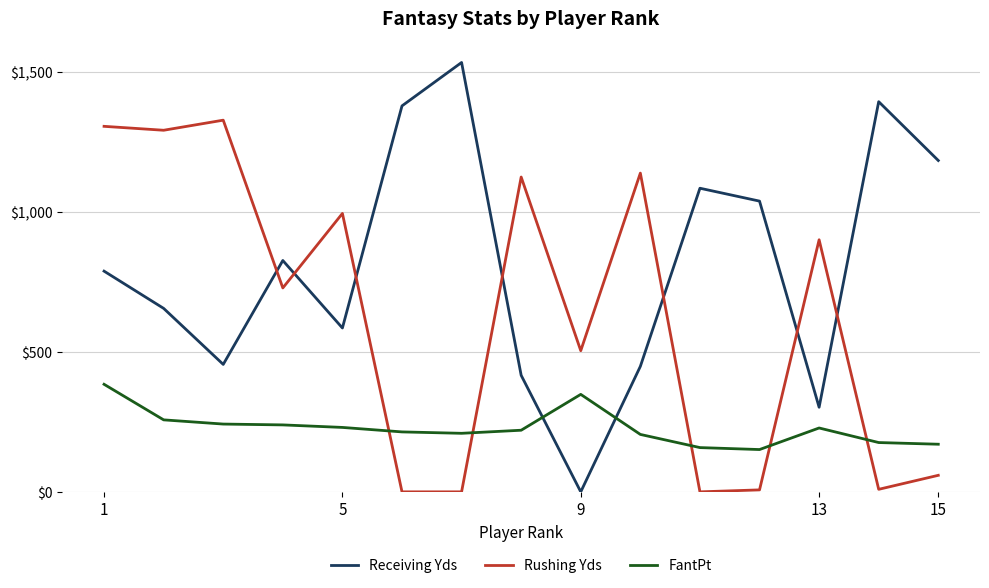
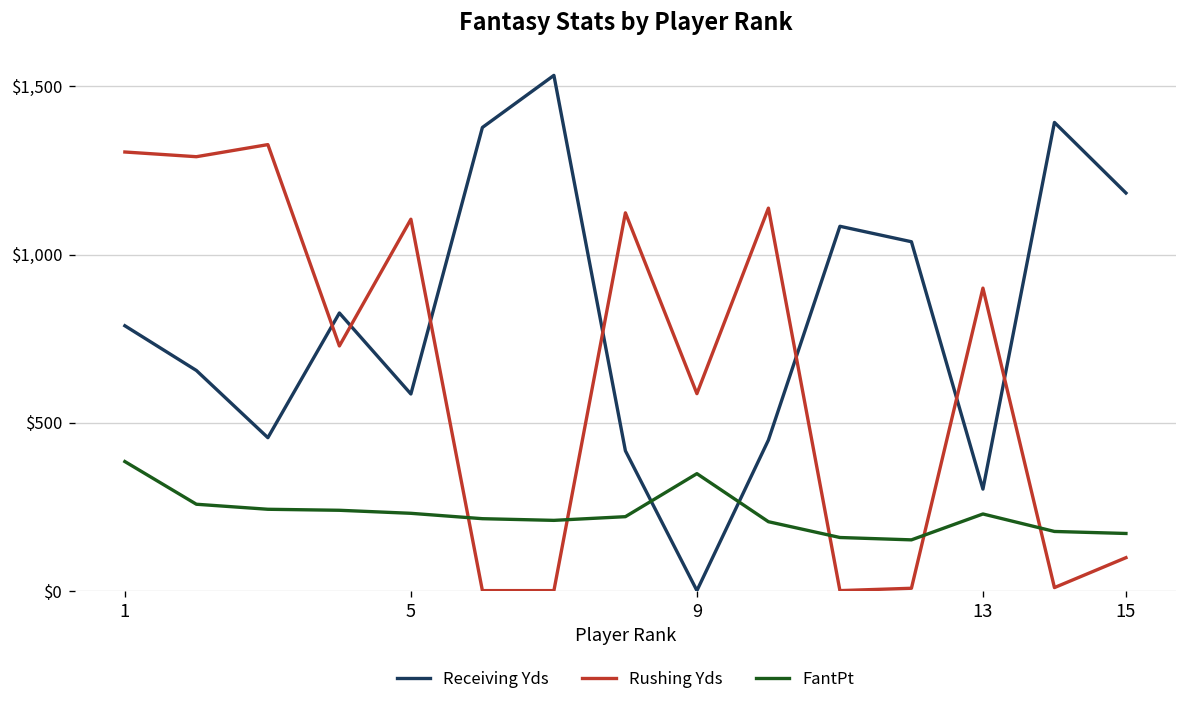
  {
    "Receiving Yds": {
      "1": "$790",
      "5": "$590",
      "9": "$0",
      "13": "$300",
      "15": "$1,180"
    },
    "Rushing Yds": {
      "1": "$1,310",
-     "5": "$990",
-     "9": "$500",
+     "5": "$1,110",
+     "9": "$590",
      "13": "$900",
-     "15": "$60"
+     "15": "$100"
    },
    "FantPt": {
      "1": "$380",
      "5": "$230",
      "9": "$350",
      "13": "$230",
      "15": "$170"
    }
  }
